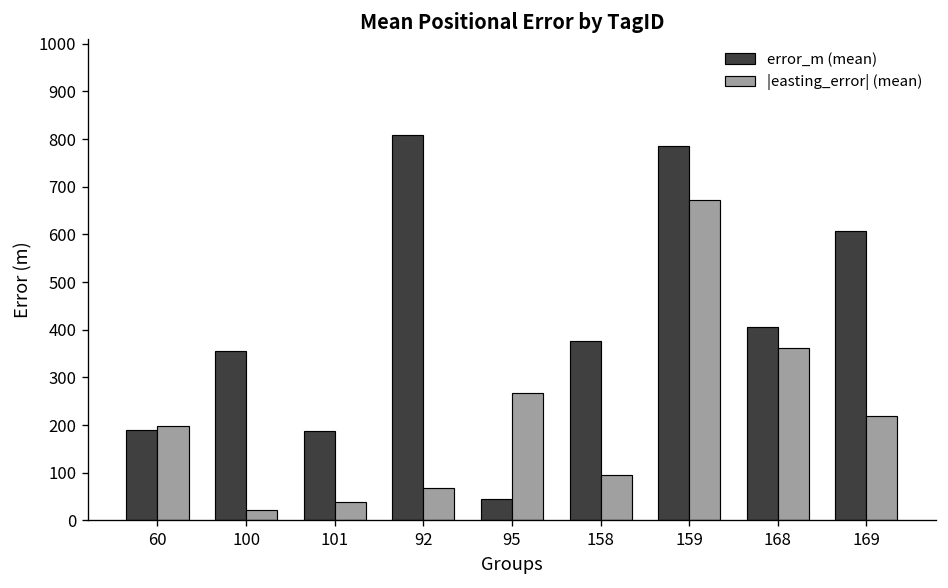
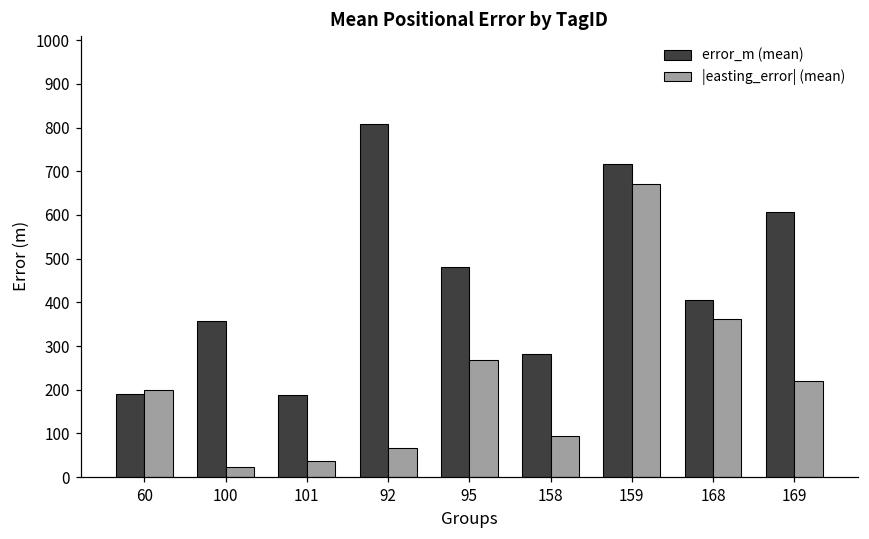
  {
    "error_m (mean)": {
      "60": 190,
      "100": 360,
      "101": 190,
      "92": 810,
-     "95": 50,
-     "158": 380,
-     "159": 790,
+     "95": 480,
+     "158": 280,
+     "159": 720,
      "168": 410,
      "169": 610
    },
    "|easting_error| (mean)": {
      "60": 200,
      "100": 20,
      "101": 40,
      "92": 70,
      "95": 270,
      "158": 90,
      "159": 670,
      "168": 360,
      "169": 220
    }
  }
